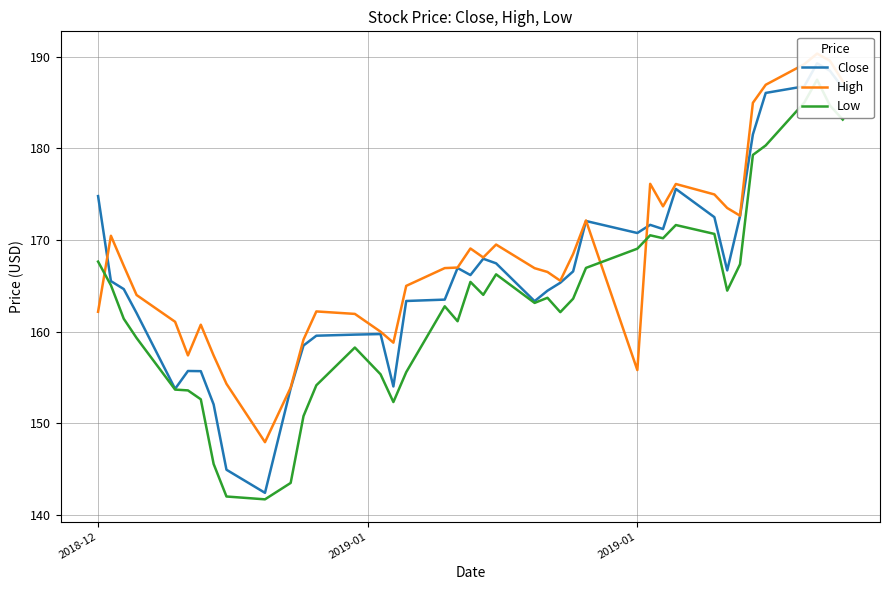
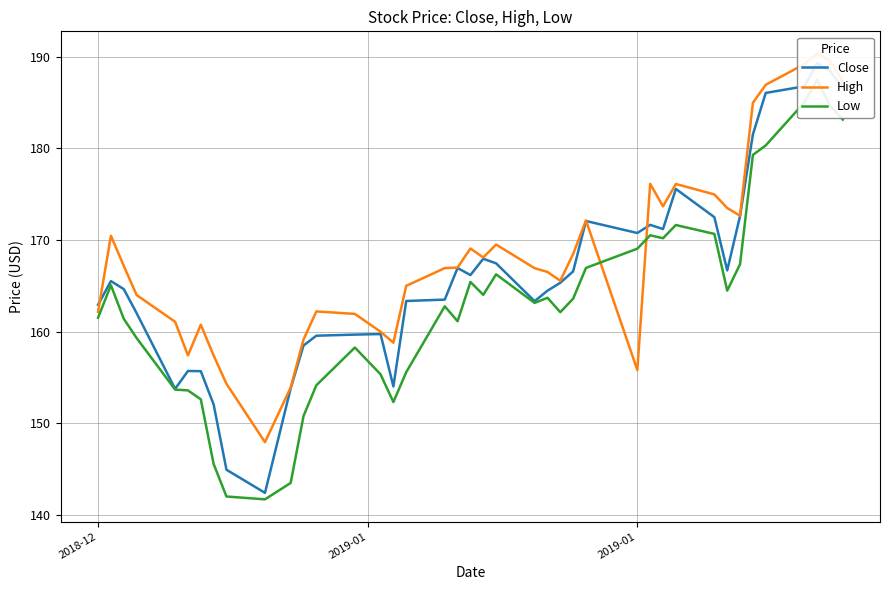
  {
    "Close": {
-     "2018-12": 175,
+     "2018-12": 163,
      "2019-01": 171
    },
    "High": {
      "2018-12": 162,
      "2019-01": 156
    },
    "Low": {
-     "2018-12": 168,
+     "2018-12": 162,
      "2019-01": 169
    }
  }
